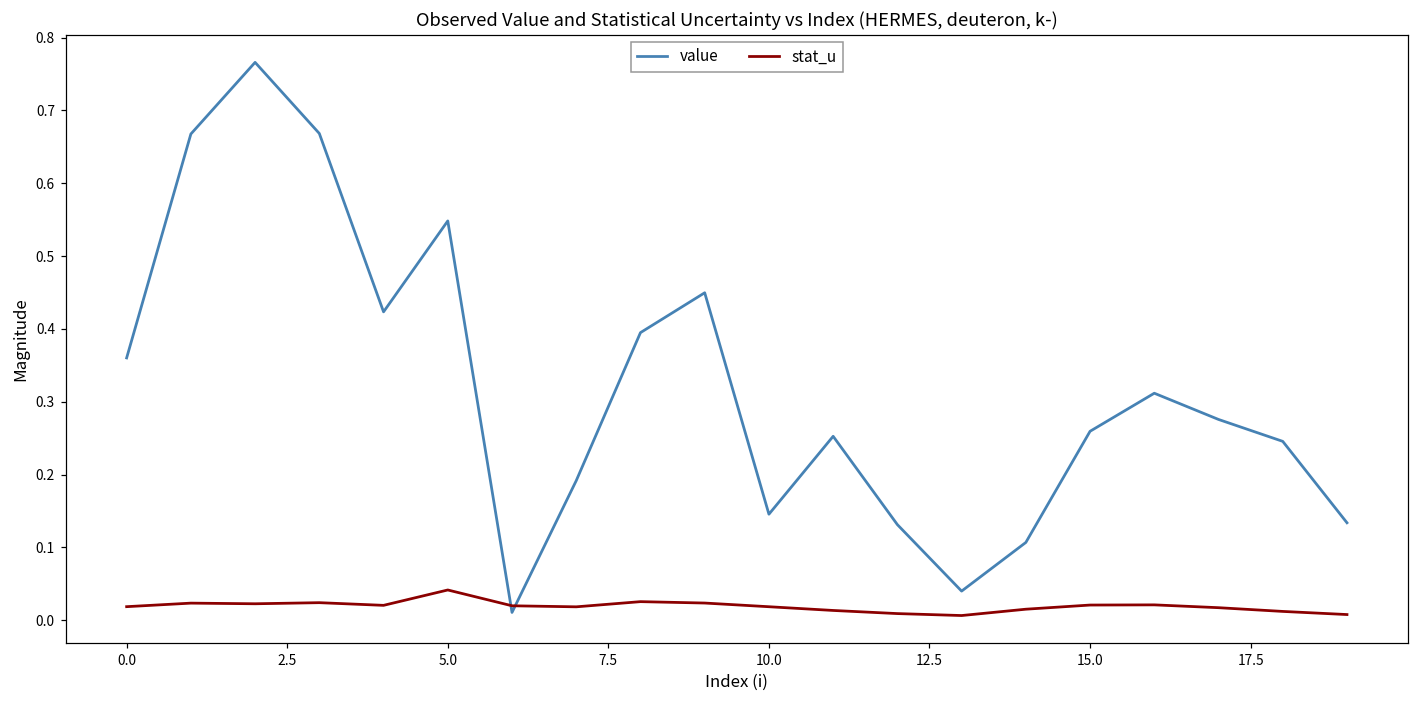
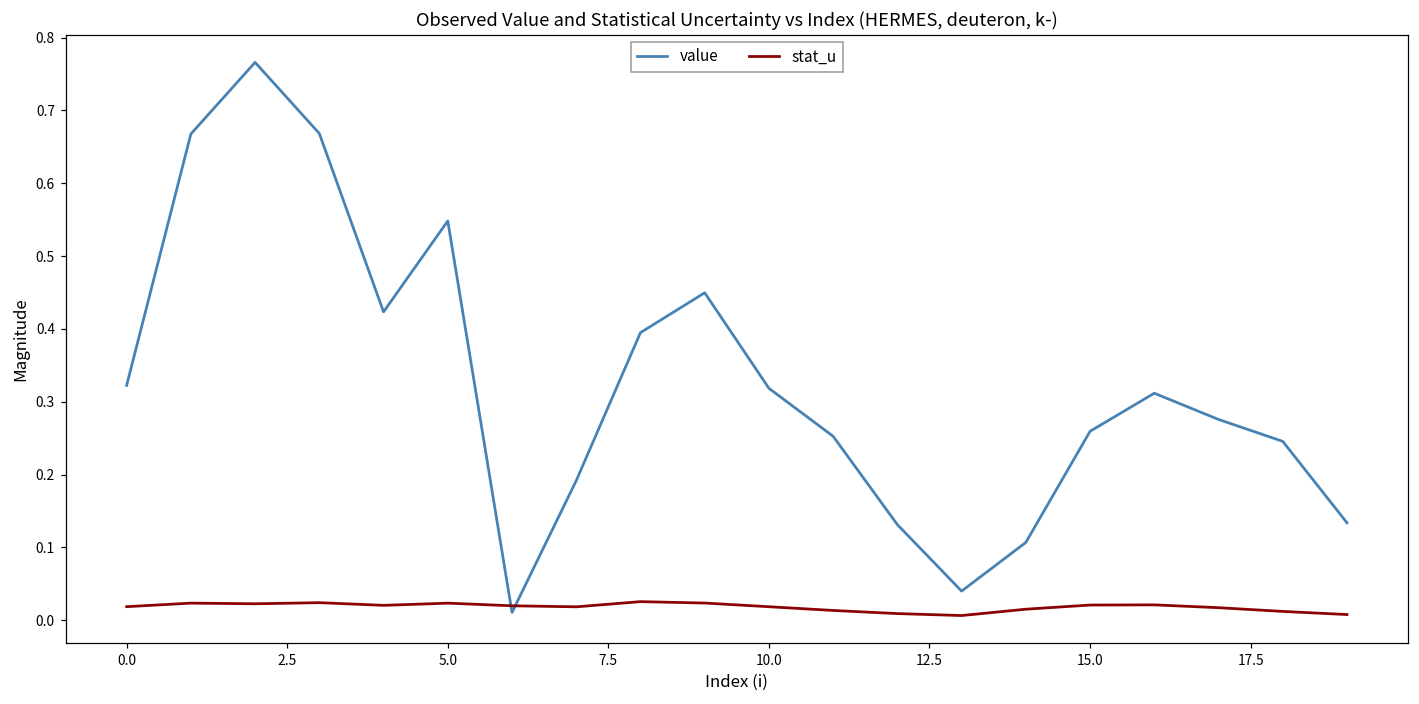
  {
    "value": {
-     "0.0": 0.36,
+     "0.0": 0.32,
      "5.0": 0.55,
-     "10.0": 0.15,
+     "10.0": 0.32,
      "15.0": 0.26
    },
    "stat_u": {
      "0.0": 0.02,
-     "5.0": 0.04,
+     "5.0": 0.02,
      "10.0": 0.02,
      "15.0": 0.02
    }
  }
